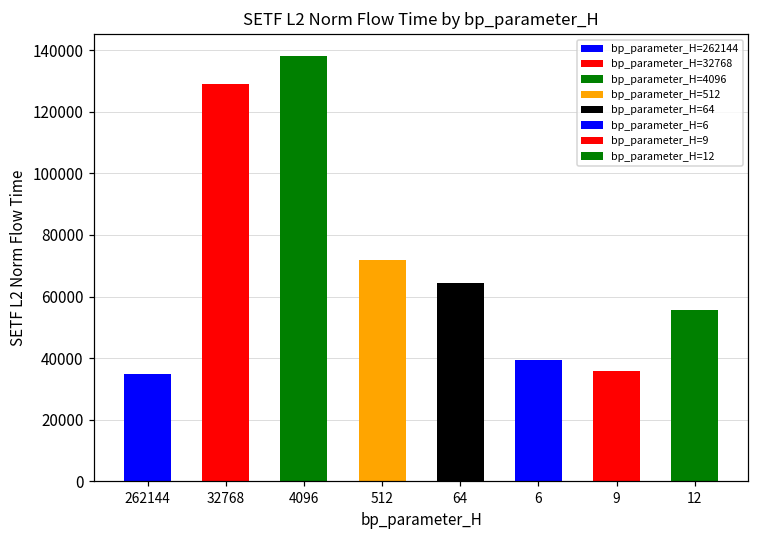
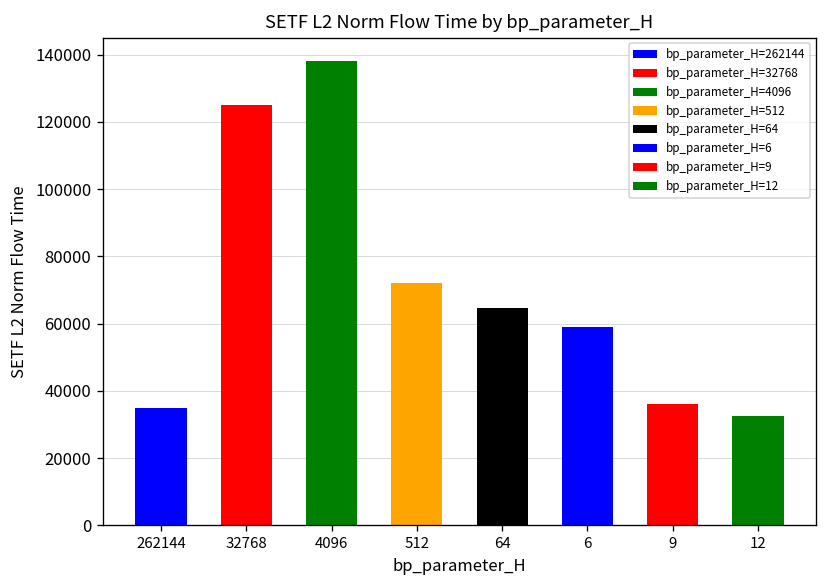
  {
    "262144": 35000,
-   "32768": 129000,
+   "32768": 125000,
    "4096": 138000,
    "512": 72000,
    "64": 65000,
-   "6": 39000,
+   "6": 59000,
    "9": 36000,
-   "12": 56000
+   "12": 32000
  }
